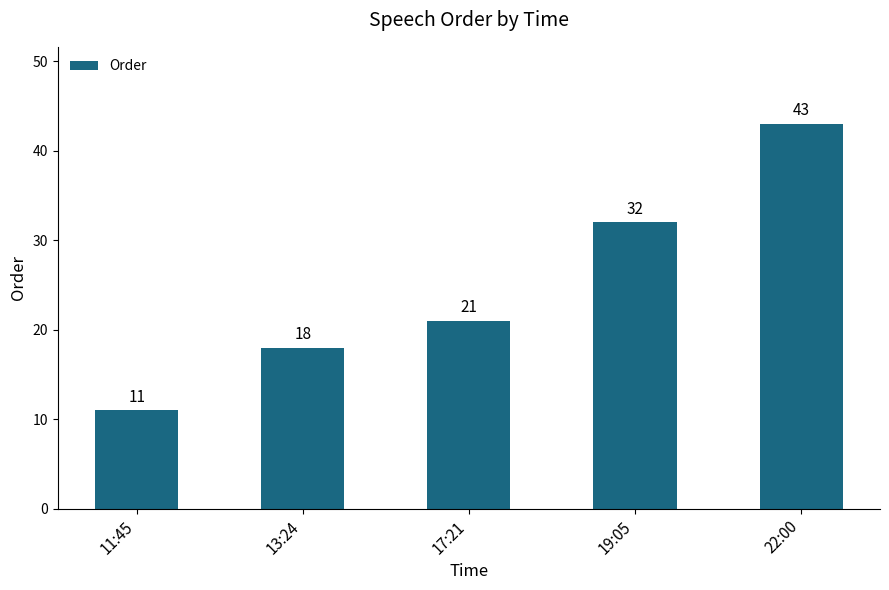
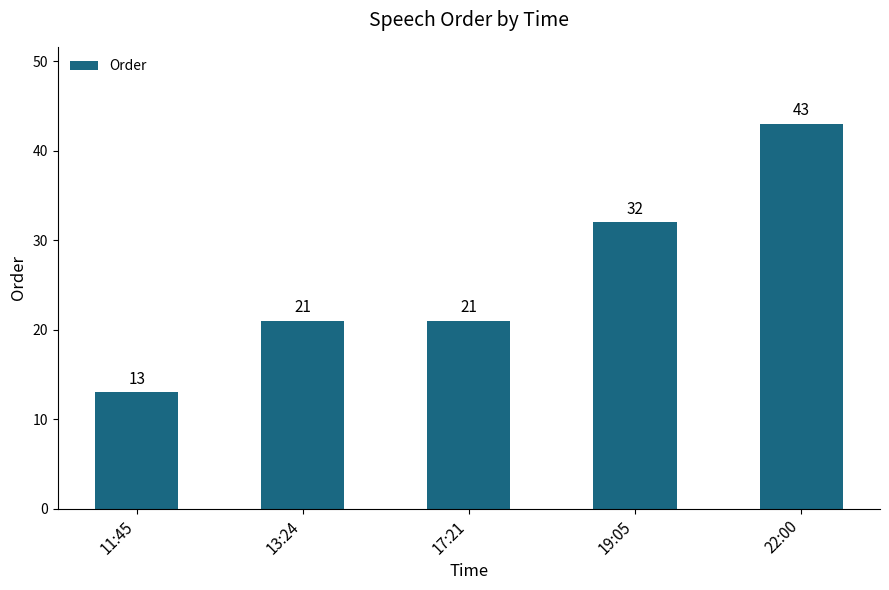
  {
-   "11:45": 11,
-   "13:24": 18,
+   "11:45": 13,
+   "13:24": 21,
    "17:21": 21,
    "19:05": 32,
    "22:00": 43
  }
